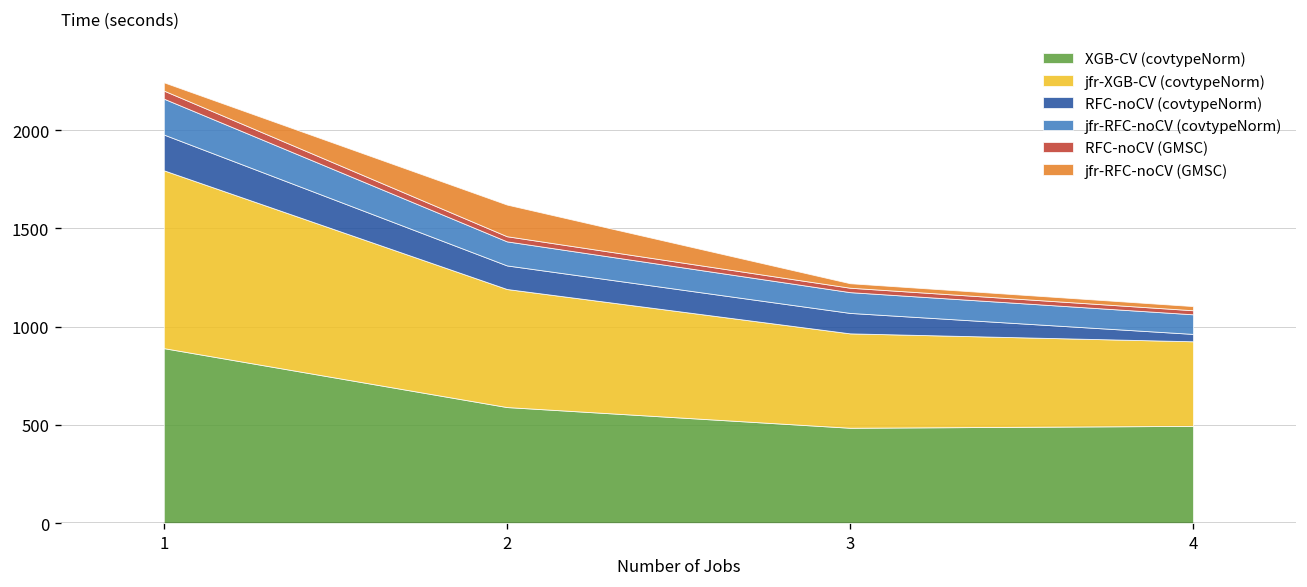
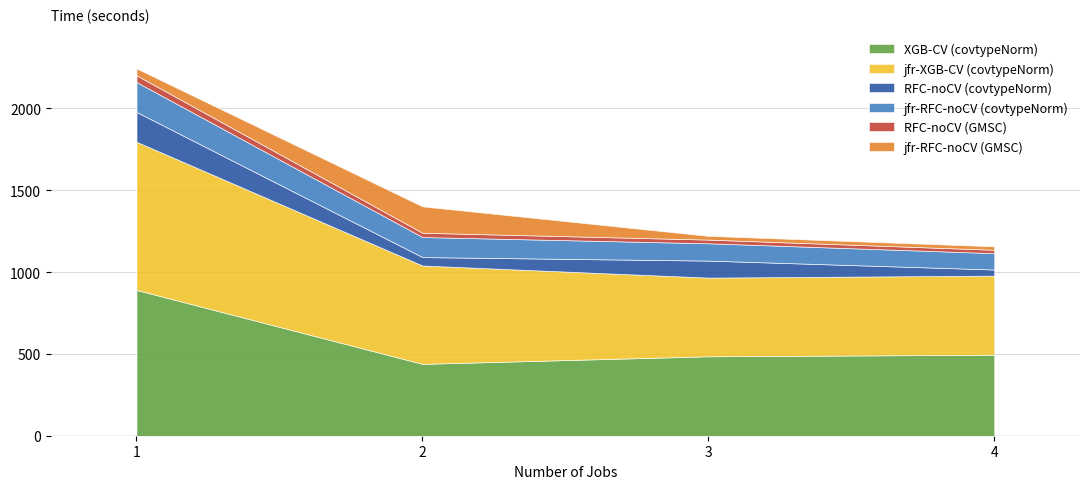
  {
    "XGB-CV (covtypeNorm)": {
      "1": 890,
-     "2": 590,
+     "2": 440,
      "3": 490,
      "4": 490
    },
    "jfr-XGB-CV (covtypeNorm)": {
      "1": 910,
      "2": 600,
      "3": 480,
-     "4": 430
+     "4": 480
    },
    "RFC-noCV (covtypeNorm)": {
      "1": 180,
-     "2": 120,
+     "2": 50,
      "3": 100,
      "4": 40
    },
    "jfr-RFC-noCV (covtypeNorm)": {
      "1": 180,
      "2": 120,
      "3": 110,
      "4": 100
    },
    "RFC-noCV (GMSC)": {
      "1": 40,
      "2": 30,
      "3": 20,
      "4": 20
    },
    "jfr-RFC-noCV (GMSC)": {
      "1": 40,
      "2": 160,
      "3": 20,
      "4": 20
    }
  }
